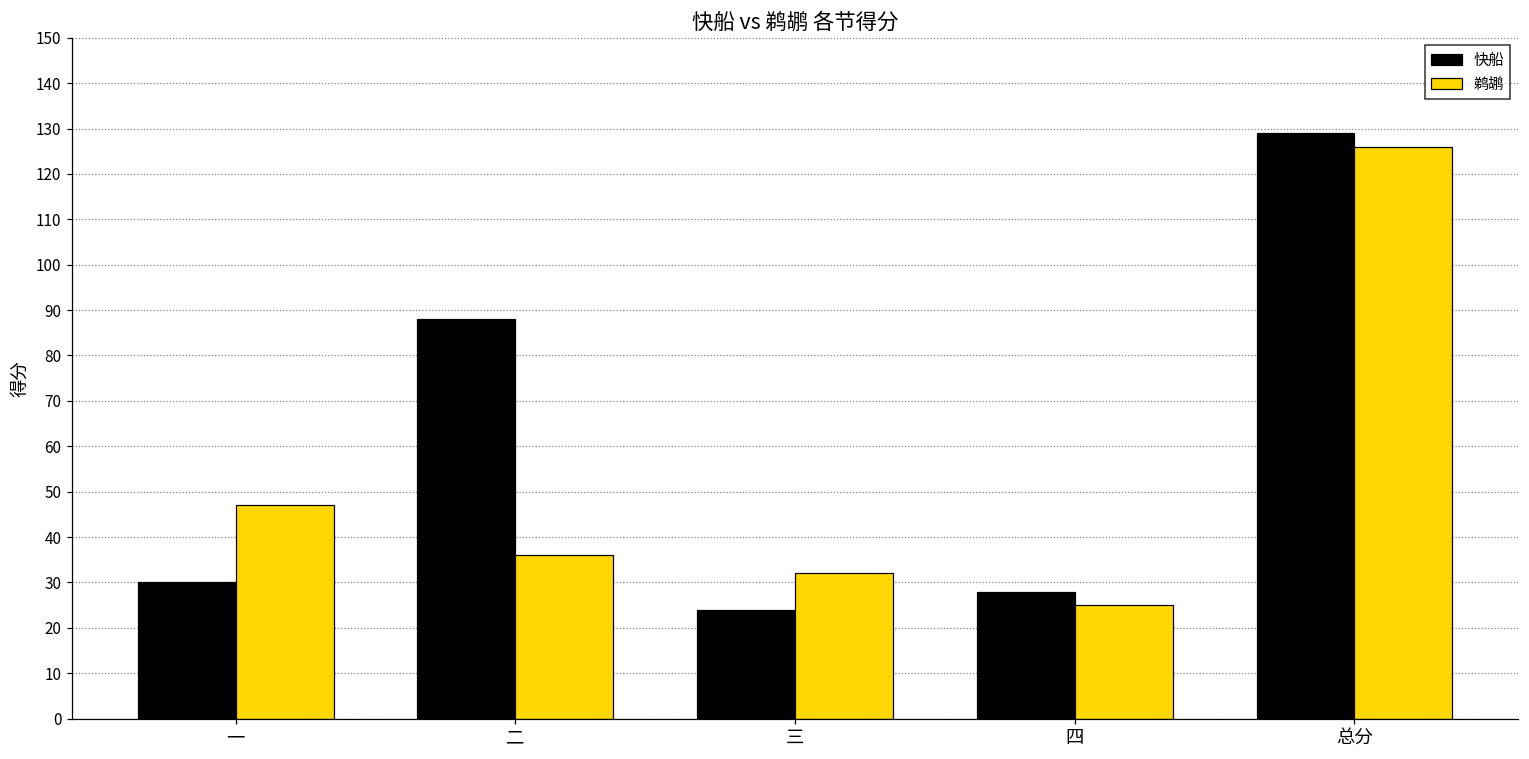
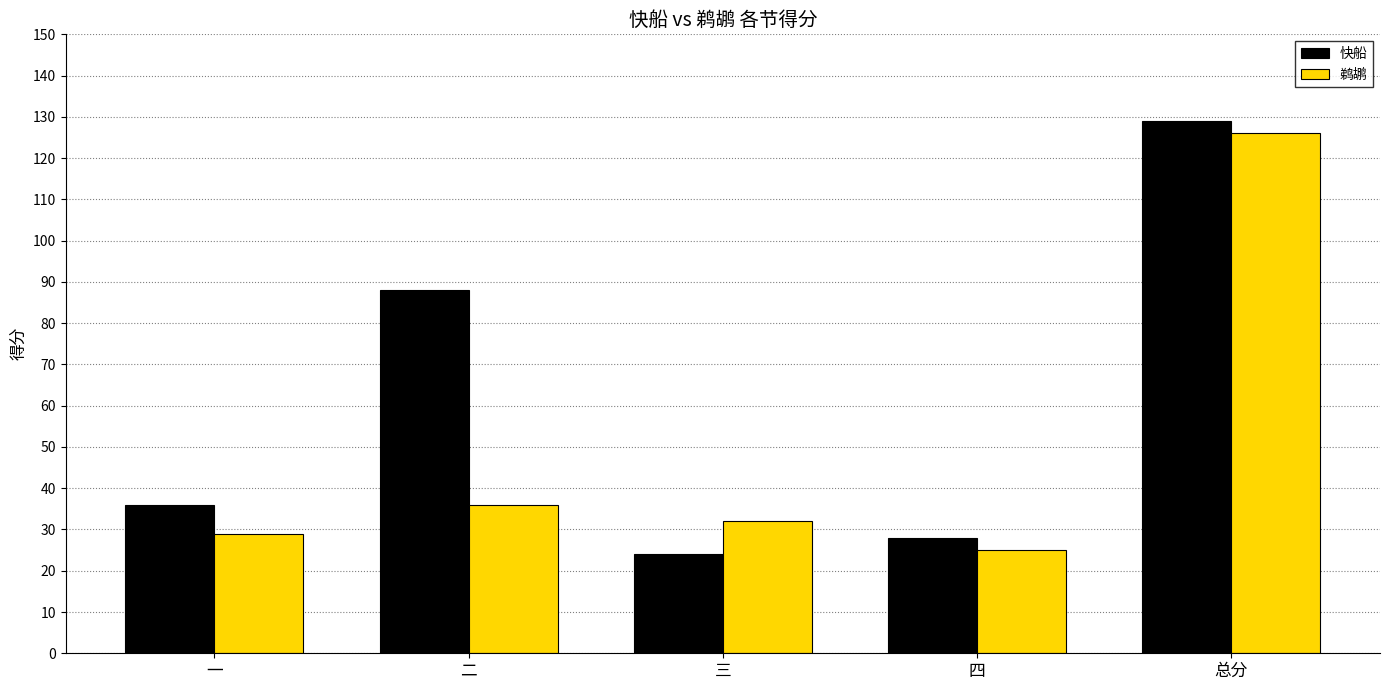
  {
    "快船": {
-     "一": 30,
+     "一": 36,
      "二": 88,
      "三": 24,
      "四": 28,
      "总分": 129
    },
    "鹈鹕": {
-     "一": 47,
+     "一": 29,
      "二": 36,
      "三": 32,
      "四": 25,
      "总分": 126
    }
  }
